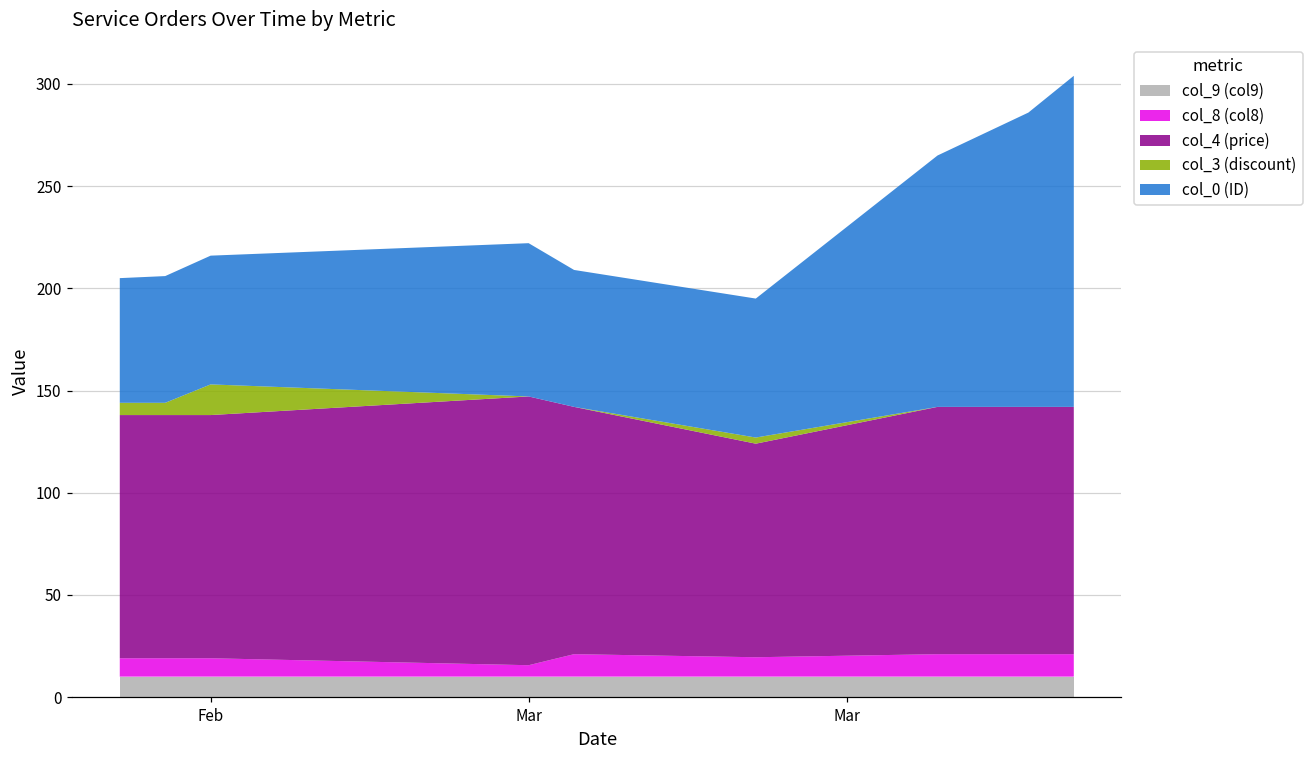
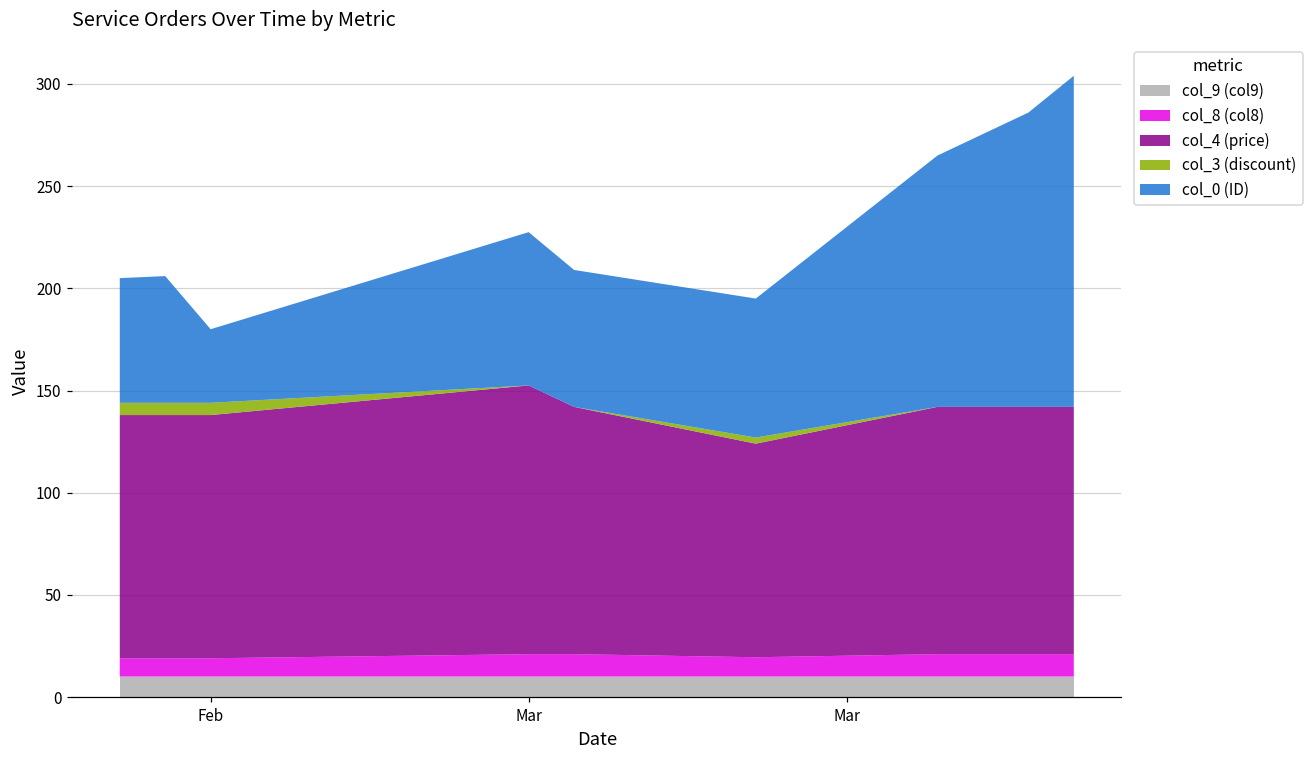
  {
    "col_9 (col9)": {
      "Feb": 10,
      "Mar": 10
    },
    "col_8 (col8)": {
      "Feb": 9,
-     "Mar": 6
+     "Mar": 11
    },
    "col_4 (price)": {
      "Feb": 119
    },
    "col_3 (discount)": {
-     "Feb": 15
+     "Feb": 6
    },
    "col_0 (ID)": {
-     "Feb": 63,
+     "Feb": 36,
      "Mar": 75
    }
  }
